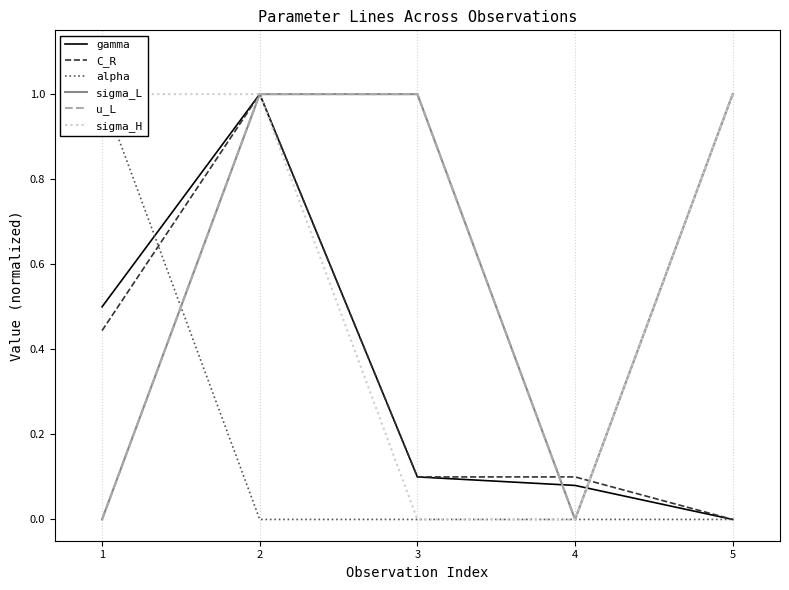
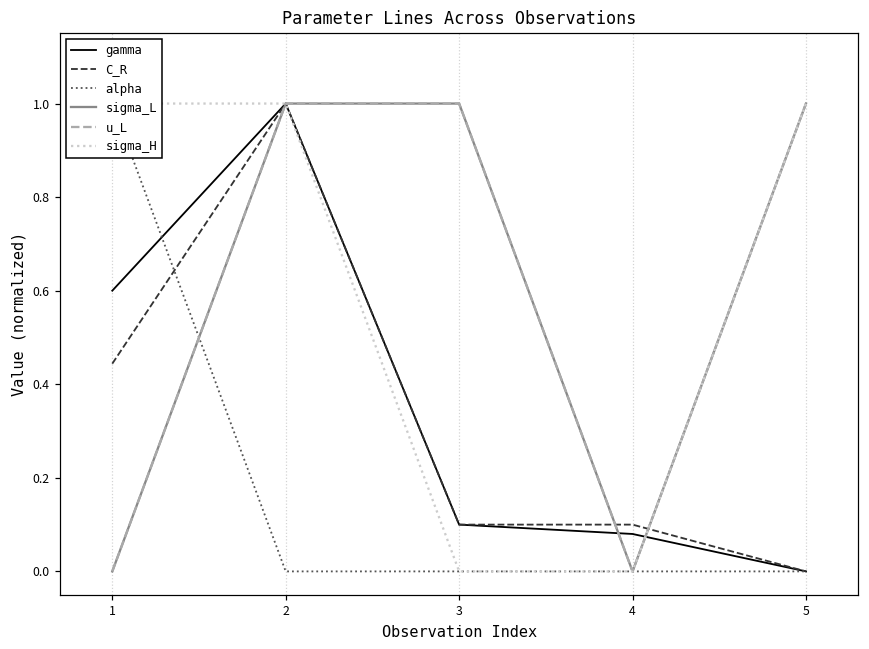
  {
    "gamma": {
-     "1": 0.50,
+     "1": 0.60,
      "4": 0.08
    }
  }
